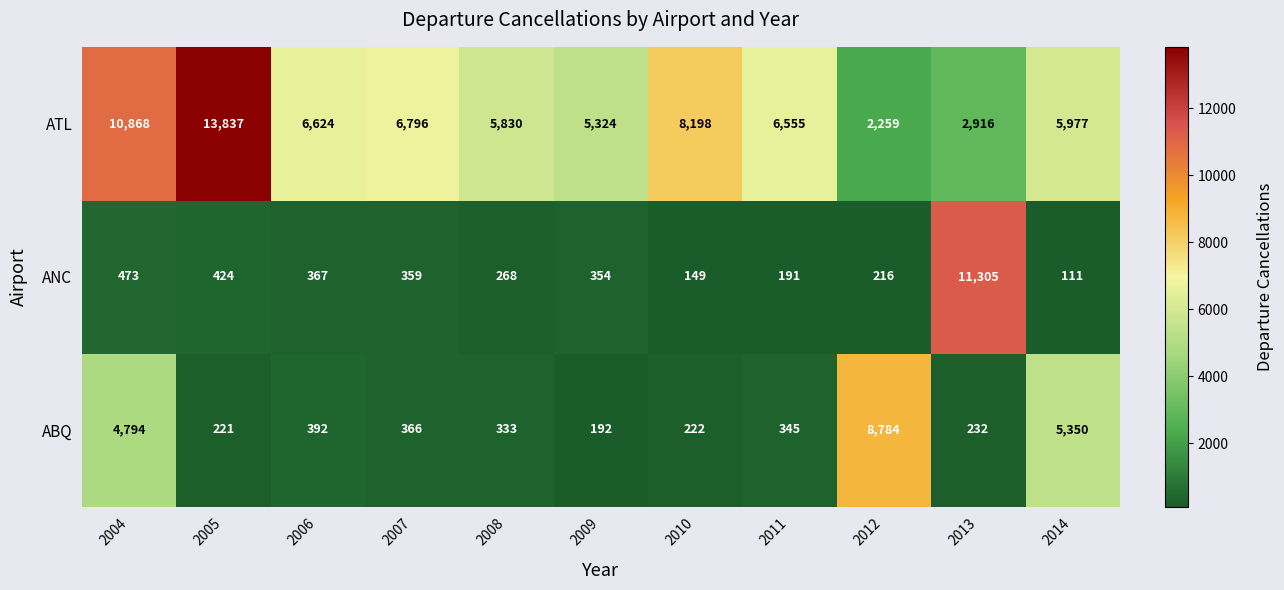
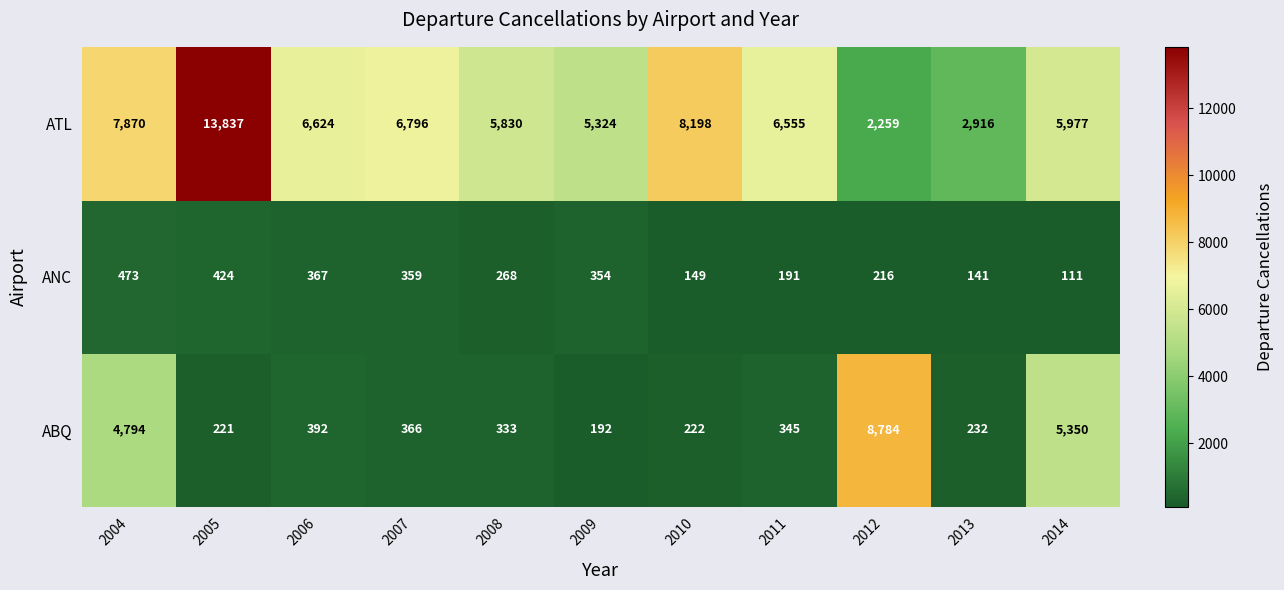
  {
    "ATL": {
-     "2004": "10,868",
+     "2004": "7,870",
      "2005": "13,837",
      "2006": "6,624",
      "2007": "6,796",
      "2008": "5,830",
      "2009": "5,324",
      "2010": "8,198",
      "2011": "6,555",
      "2012": "2,259",
      "2013": "2,916",
      "2014": "5,977"
    },
    "ANC": {
      "2004": "473",
      "2005": "424",
      "2006": "367",
      "2007": "359",
      "2008": "268",
      "2009": "354",
      "2010": "149",
      "2011": "191",
      "2012": "216",
-     "2013": "11,305",
+     "2013": "141",
      "2014": "111"
    },
    "ABQ": {
      "2004": "4,794",
      "2005": "221",
      "2006": "392",
      "2007": "366",
      "2008": "333",
      "2009": "192",
      "2010": "222",
      "2011": "345",
      "2012": "8,784",
      "2013": "232",
      "2014": "5,350"
    }
  }
